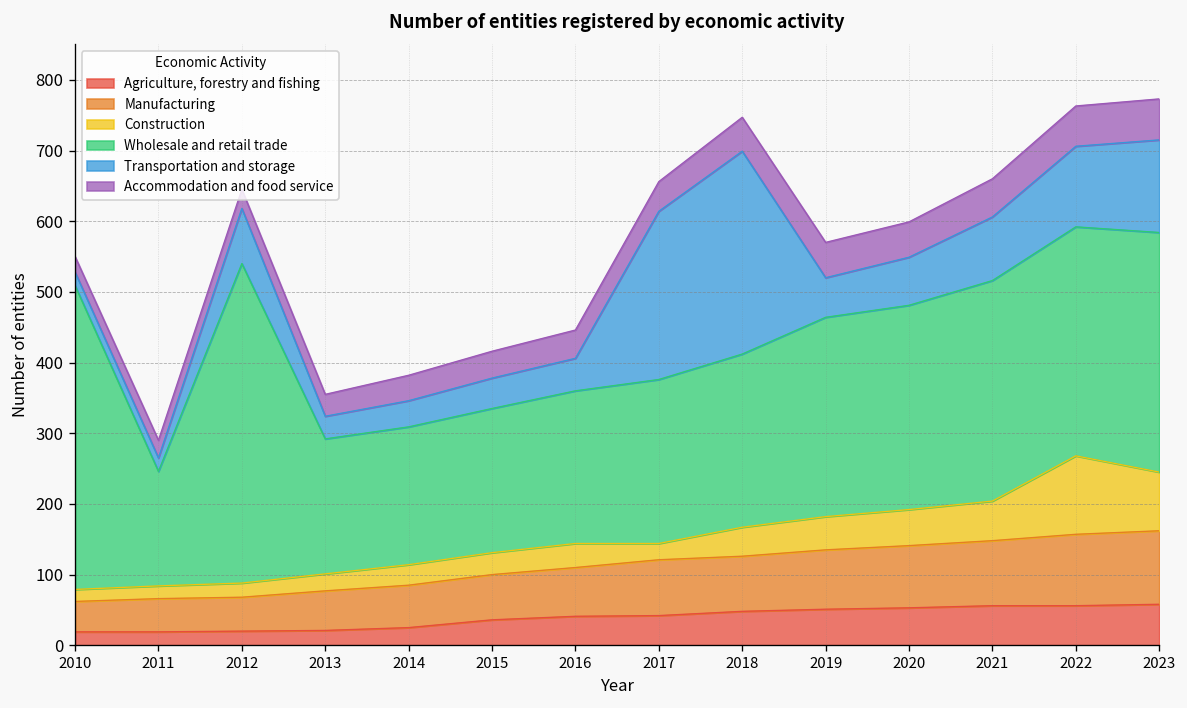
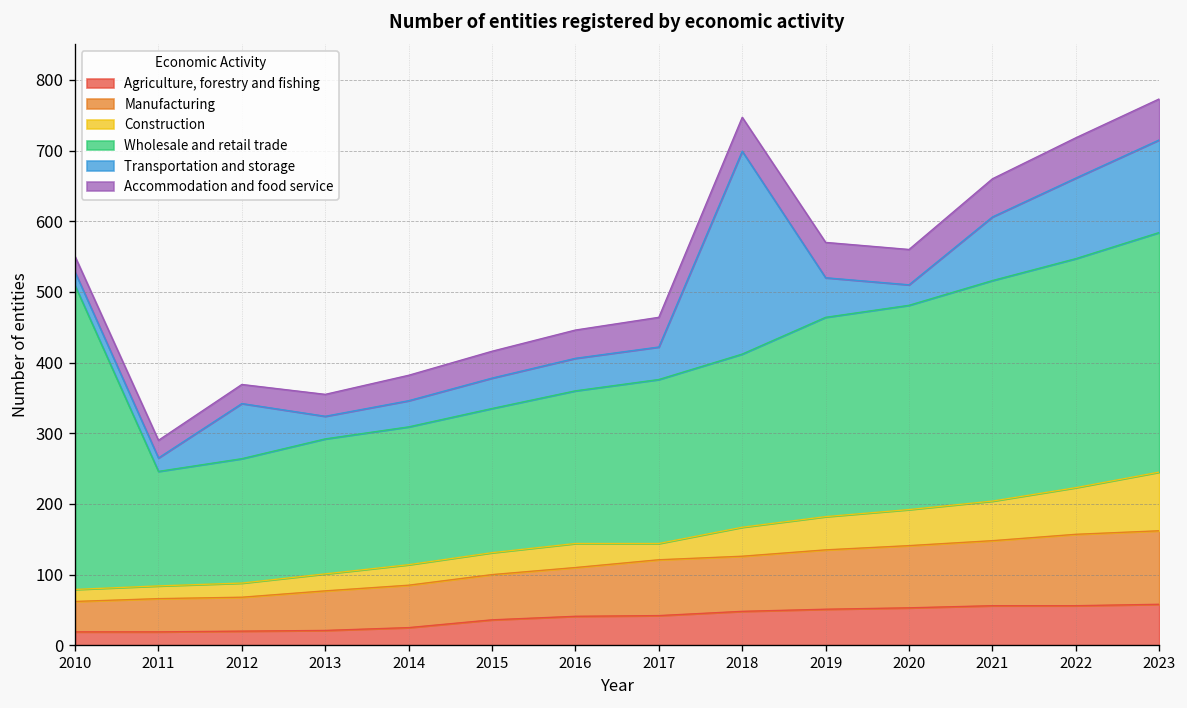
  {
    "Construction": {
      "2010": 20,
      "2011": 20,
      "2012": 20,
      "2013": 20,
      "2014": 30,
      "2015": 30,
      "2016": 30,
      "2017": 20,
      "2018": 40,
      "2019": 50,
      "2020": 50,
      "2021": 60,
-     "2022": 110,
+     "2022": 70,
      "2023": 80
    },
    "Wholesale and retail trade": {
      "2010": 430,
      "2011": 160,
-     "2012": 450,
+     "2012": 180,
      "2013": 190,
      "2014": 200,
      "2015": 200,
      "2016": 220,
      "2017": 230,
      "2018": 250,
      "2019": 280,
      "2020": 290,
      "2021": 310,
      "2022": 320,
      "2023": 340
    },
    "Transportation and storage": {
      "2010": 20,
      "2011": 20,
      "2012": 80,
      "2013": 30,
      "2014": 40,
      "2015": 40,
      "2016": 50,
-     "2017": 240,
+     "2017": 50,
      "2018": 290,
      "2019": 60,
-     "2020": 70,
+     "2020": 30,
      "2021": 90,
      "2022": 110,
      "2023": 130
    },
    "Accommodation and food service": {
      "2010": 20,
      "2011": 30,
      "2012": 30,
      "2013": 30,
      "2014": 40,
      "2015": 40,
      "2016": 40,
      "2017": 40,
      "2018": 50,
      "2019": 50,
      "2020": 50,
      "2021": 50,
      "2022": 60,
      "2023": 60
    }
  }
